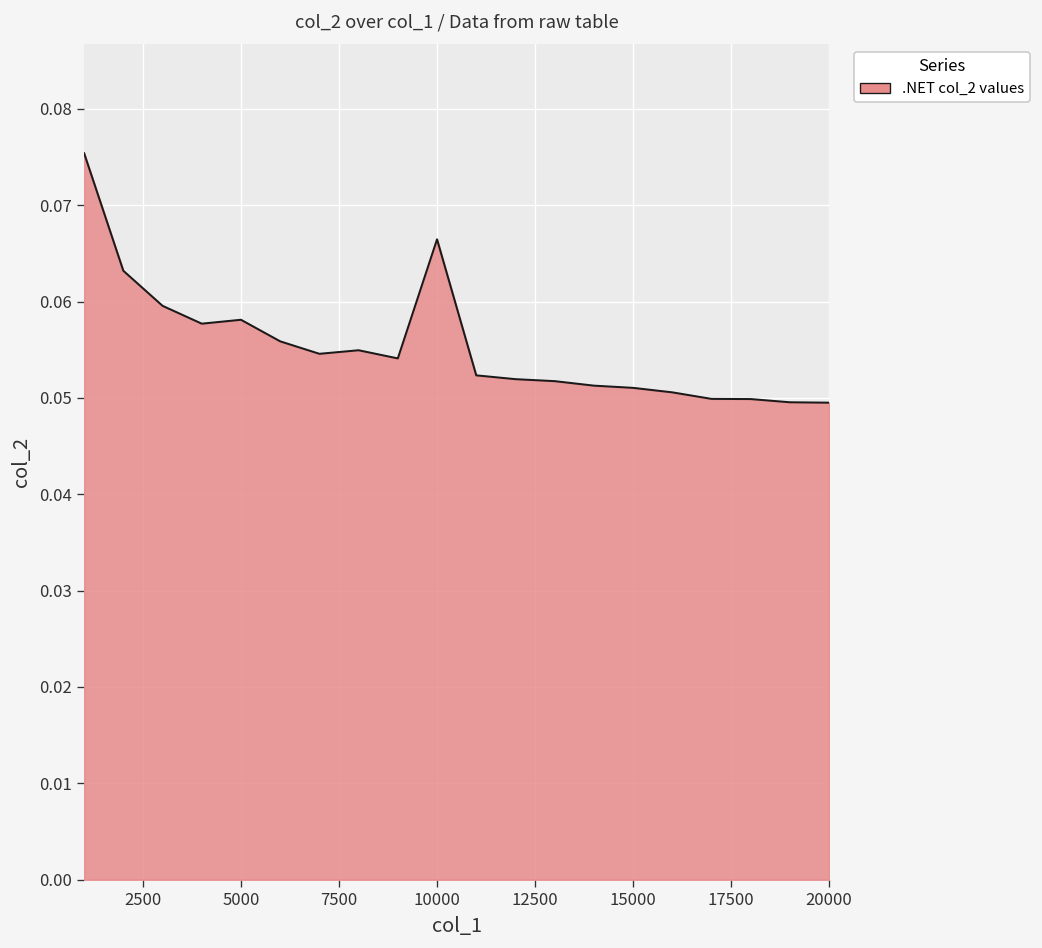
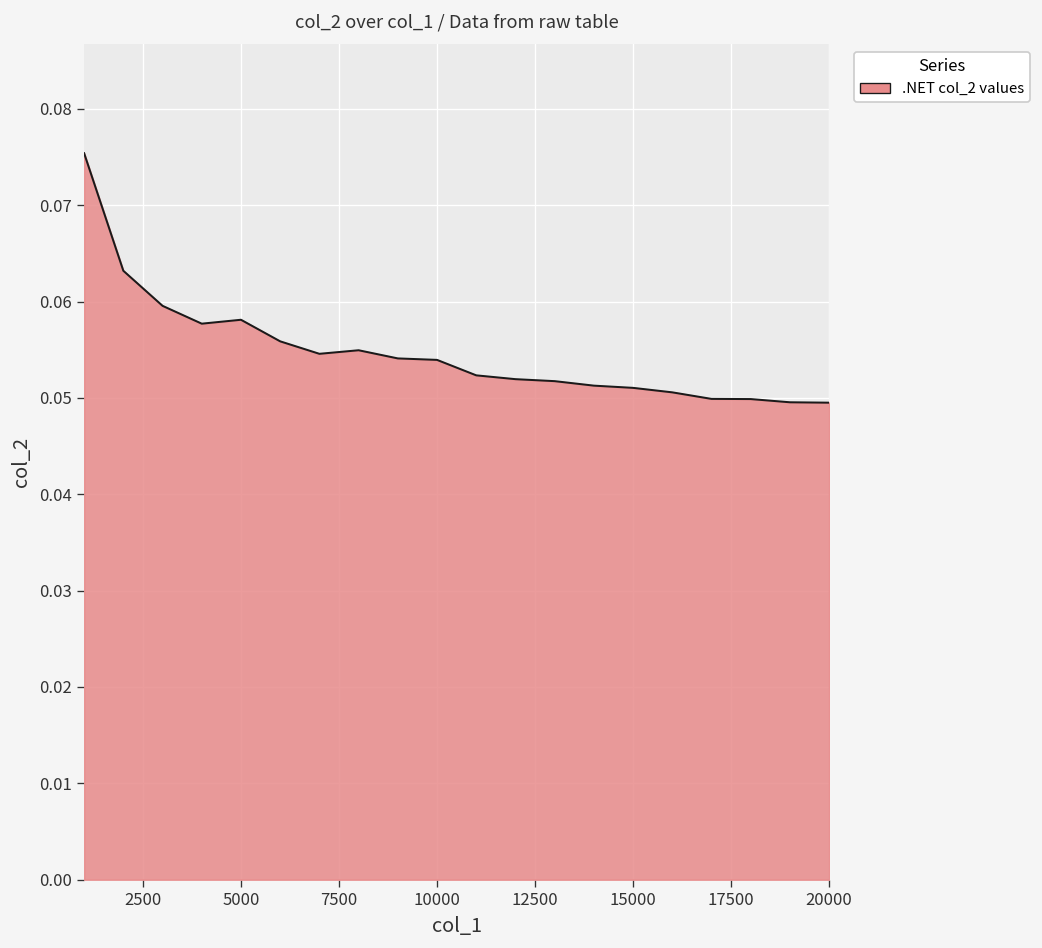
  {
    "5000": 0.058,
-   "10000": 0.066,
+   "10000": 0.054,
    "15000": 0.051,
    "20000": 0.050
  }
